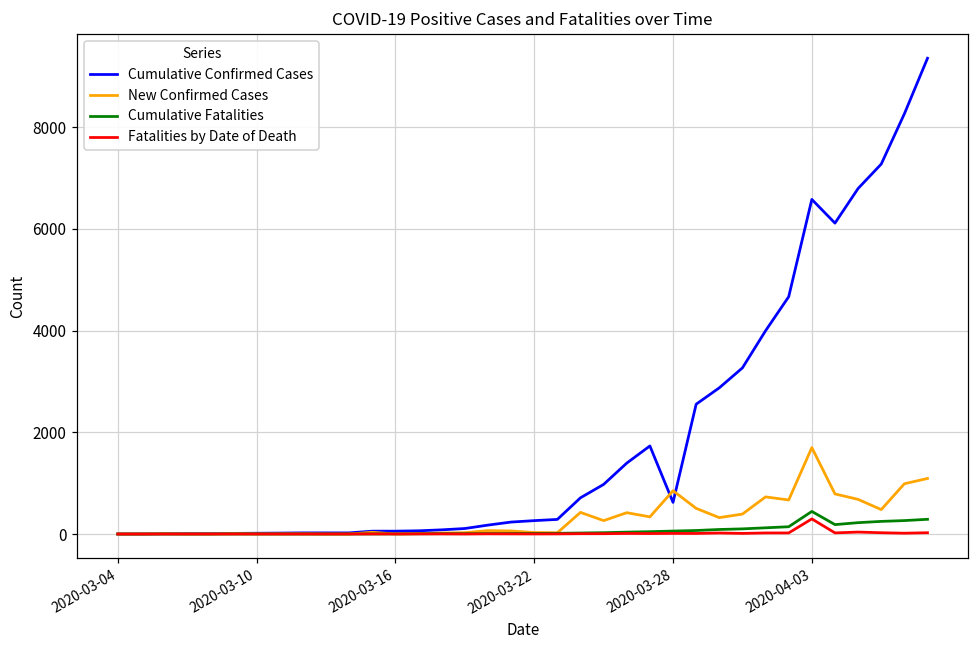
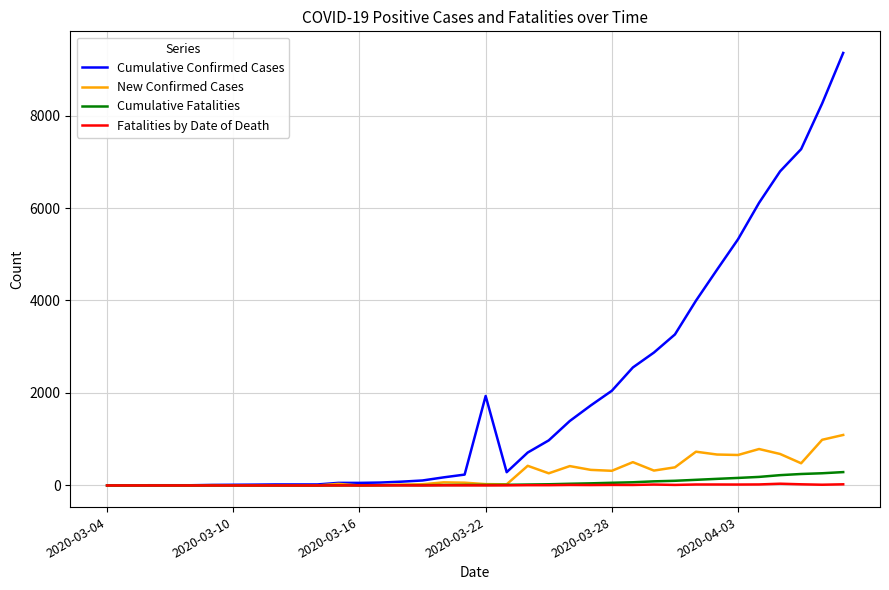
  {
    "Cumulative Confirmed Cases": {
-     "2020-03-22": 300,
-     "2020-03-28": 600,
-     "2020-04-03": 6600
+     "2020-03-22": 1900,
+     "2020-03-28": 2000,
+     "2020-04-03": 5300
    },
    "New Confirmed Cases": {
-     "2020-03-28": 900,
-     "2020-04-03": 1700
+     "2020-03-28": 300,
+     "2020-04-03": 700
    },
    "Cumulative Fatalities": {
-     "2020-04-03": 400
+     "2020-04-03": 200
    },
    "Fatalities by Date of Death": {
-     "2020-04-03": 300
+     "2020-04-03": 0
    }
  }
